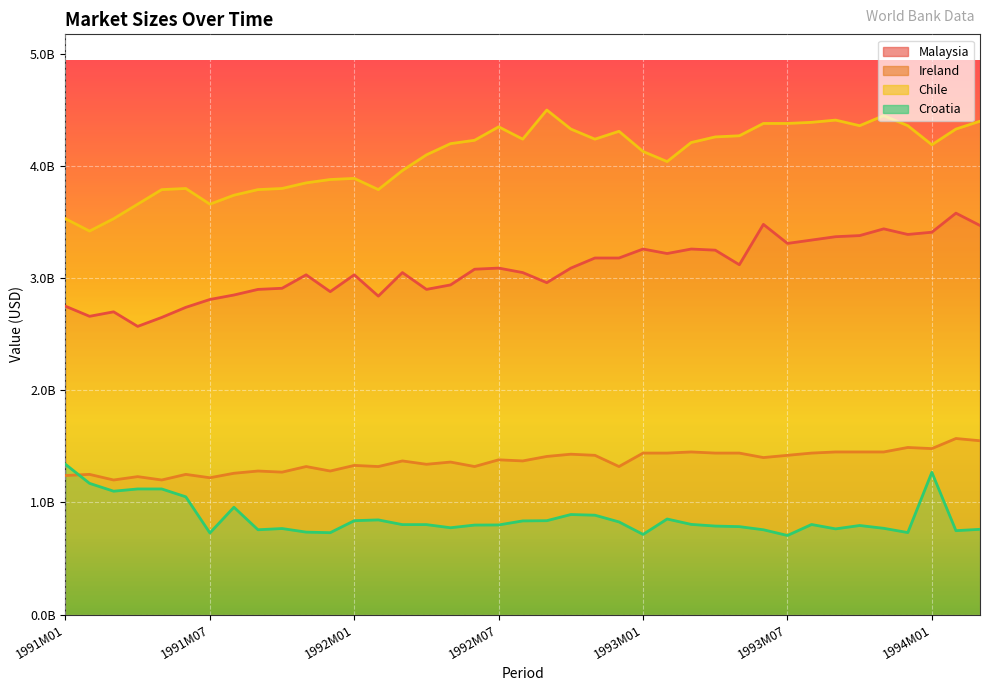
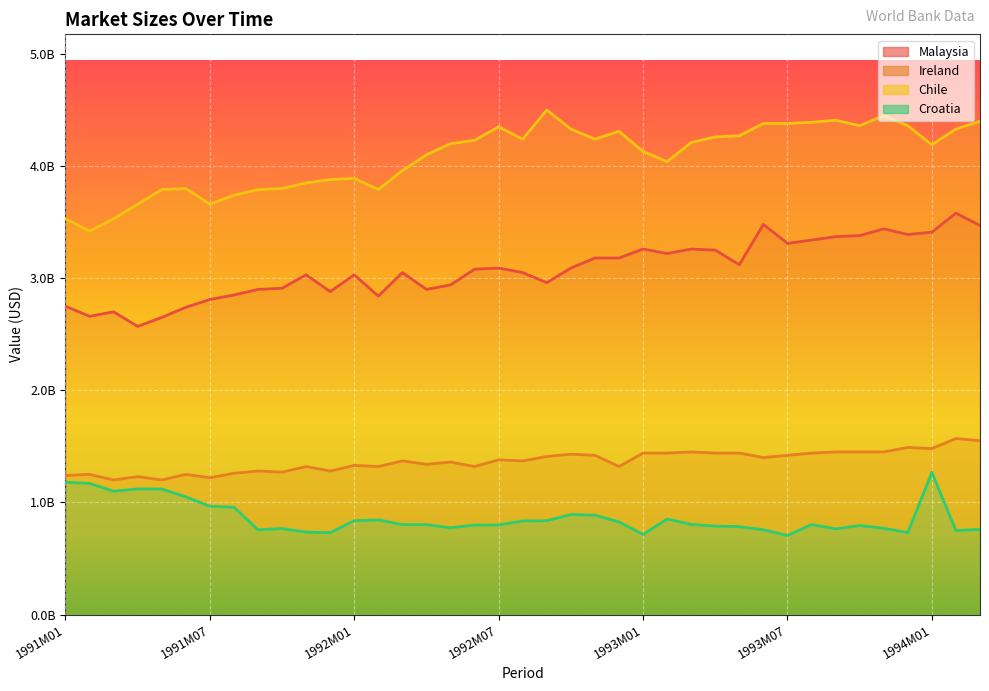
  {
    "Croatia": {
-     "1991M01": 1340000000,
-     "1991M07": 730000000,
+     "1991M01": 1180000000,
+     "1991M07": 970000000,
      "1992M01": 840000000,
      "1992M07": 800000000,
      "1993M01": 710000000,
      "1993M07": 710000000,
      "1994M01": 1270000000
    }
  }
